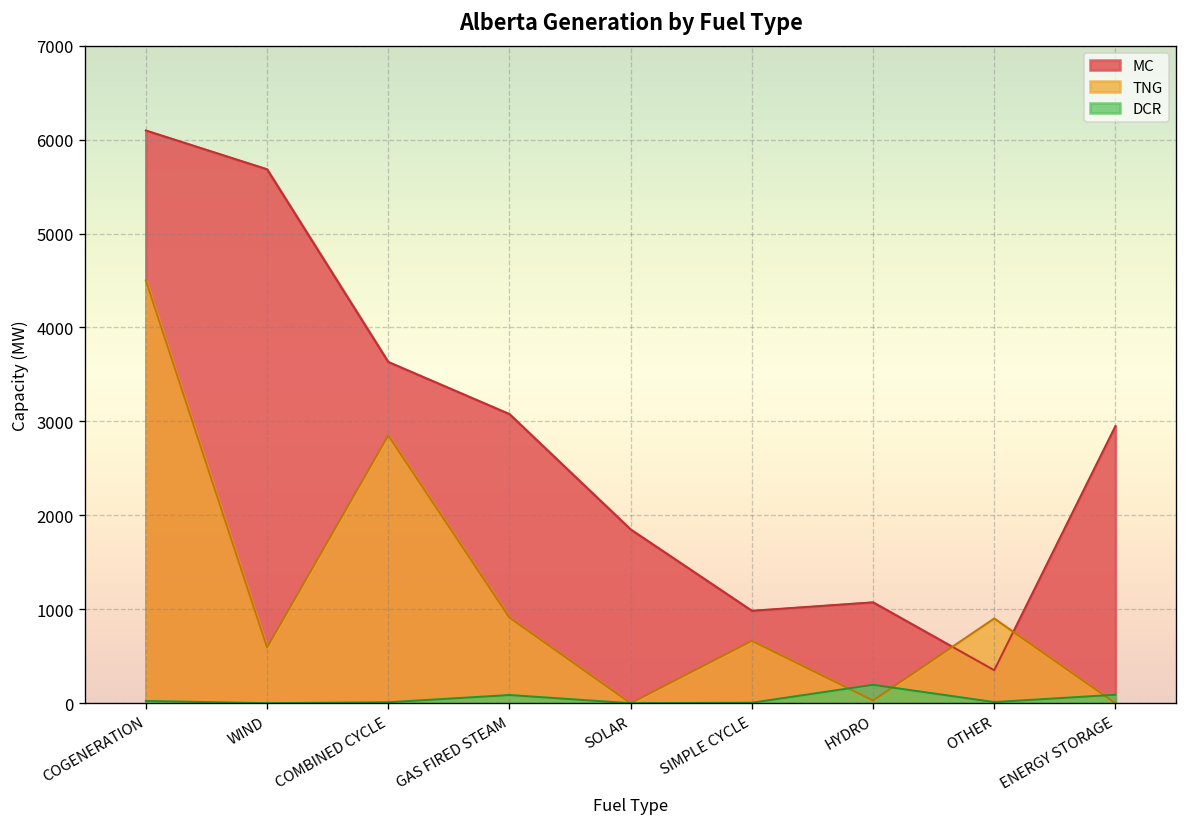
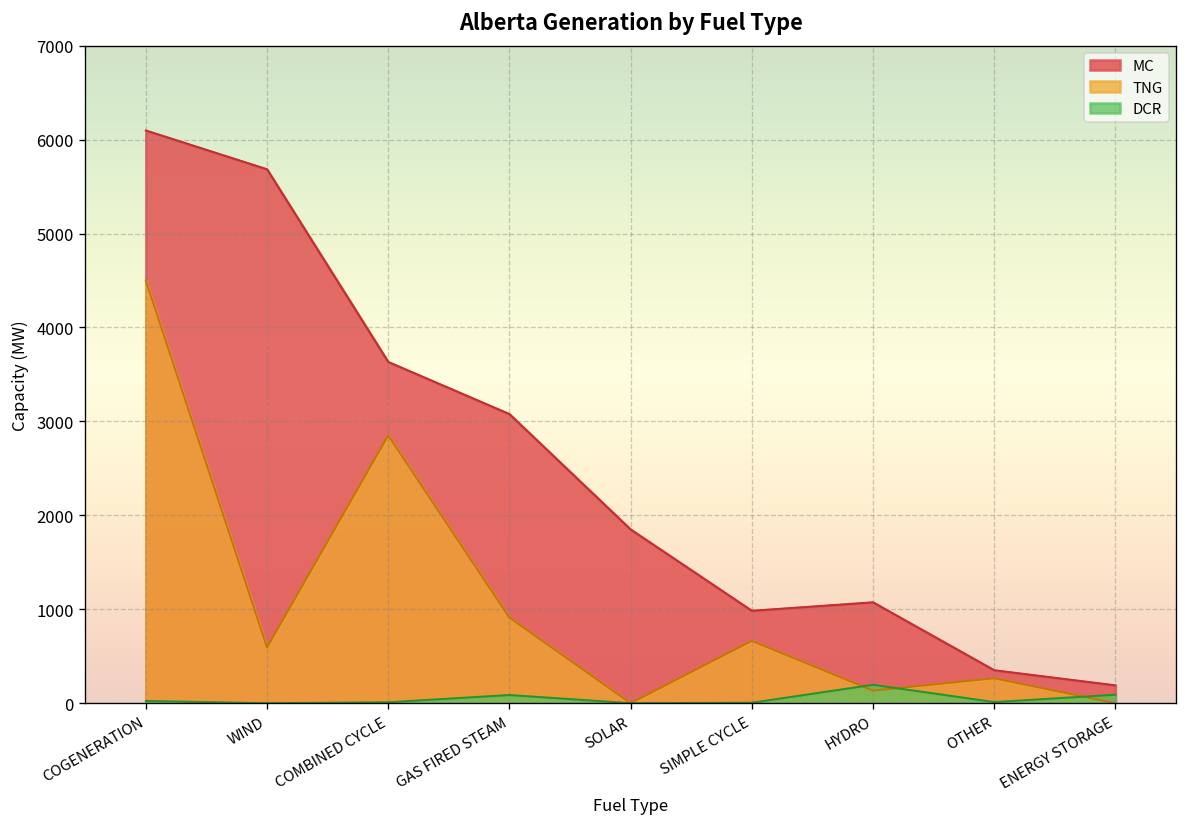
  {
    "MC": {
      "COGENERATION": 6100,
      "WIND": 5700,
      "COMBINED CYCLE": 3600,
      "GAS FIRED STEAM": 3100,
      "SOLAR": 1900,
      "SIMPLE CYCLE": 1000,
      "HYDRO": 1100,
      "OTHER": 400,
-     "ENERGY STORAGE": 3000
+     "ENERGY STORAGE": 200
    },
    "TNG": {
      "COGENERATION": 4500,
      "WIND": 600,
      "COMBINED CYCLE": 2900,
      "GAS FIRED STEAM": 900,
      "SIMPLE CYCLE": 700,
-     "HYDRO": 0,
-     "OTHER": 900,
+     "HYDRO": 100,
+     "OTHER": 300,
      "ENERGY STORAGE": 0
    },
    "DCR": {
      "COGENERATION": 0,
      "WIND": 0,
      "COMBINED CYCLE": 0,
      "GAS FIRED STEAM": 100,
      "SIMPLE CYCLE": 0,
      "HYDRO": 200,
      "OTHER": 0,
      "ENERGY STORAGE": 100
    }
  }
